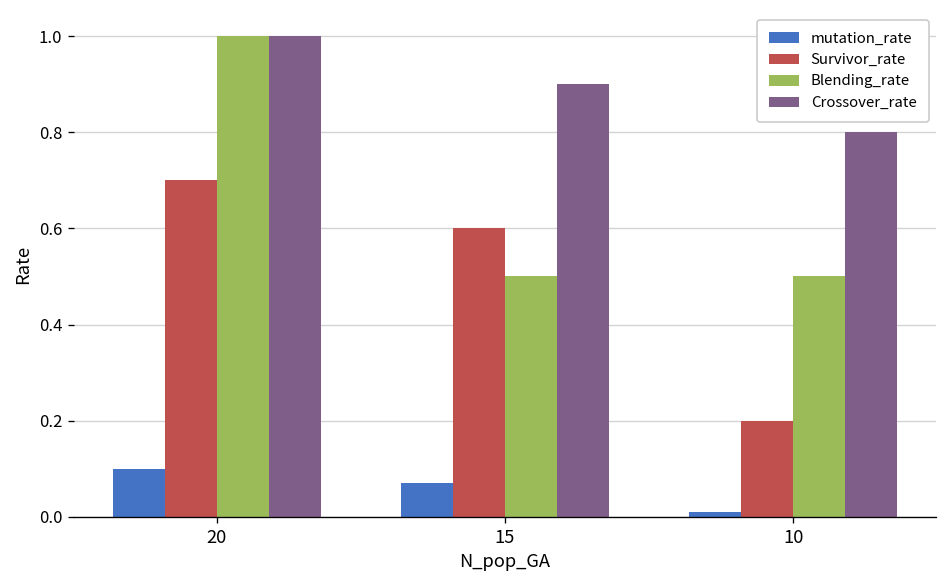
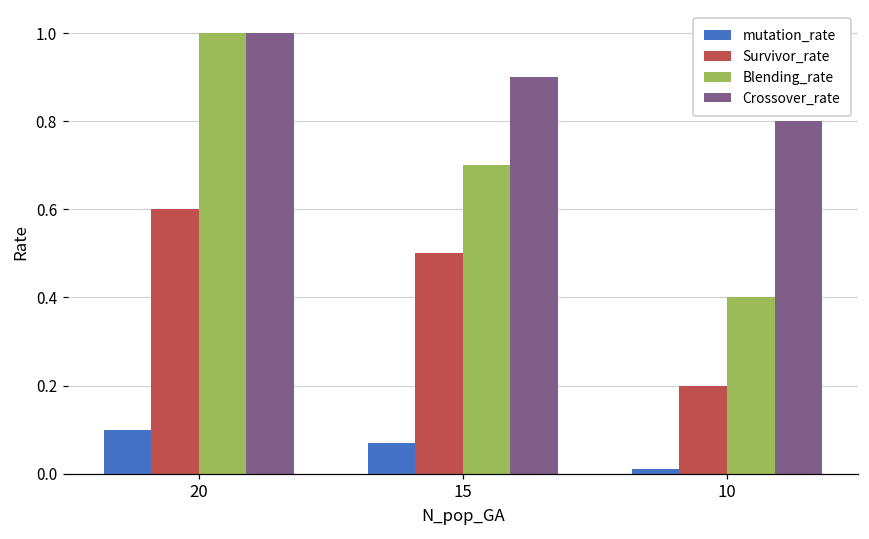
  {
    "mutation_rate": {
      "20": 0.1,
      "15": 0.07,
      "10": 0.01
    },
    "Survivor_rate": {
-     "20": 0.7,
-     "15": 0.6,
+     "20": 0.6,
+     "15": 0.5,
      "10": 0.2
    },
    "Blending_rate": {
      "20": 1.0,
-     "15": 0.5,
-     "10": 0.5
+     "15": 0.7,
+     "10": 0.4
    },
    "Crossover_rate": {
      "20": 1.0,
      "15": 0.9,
      "10": 0.8
    }
  }
